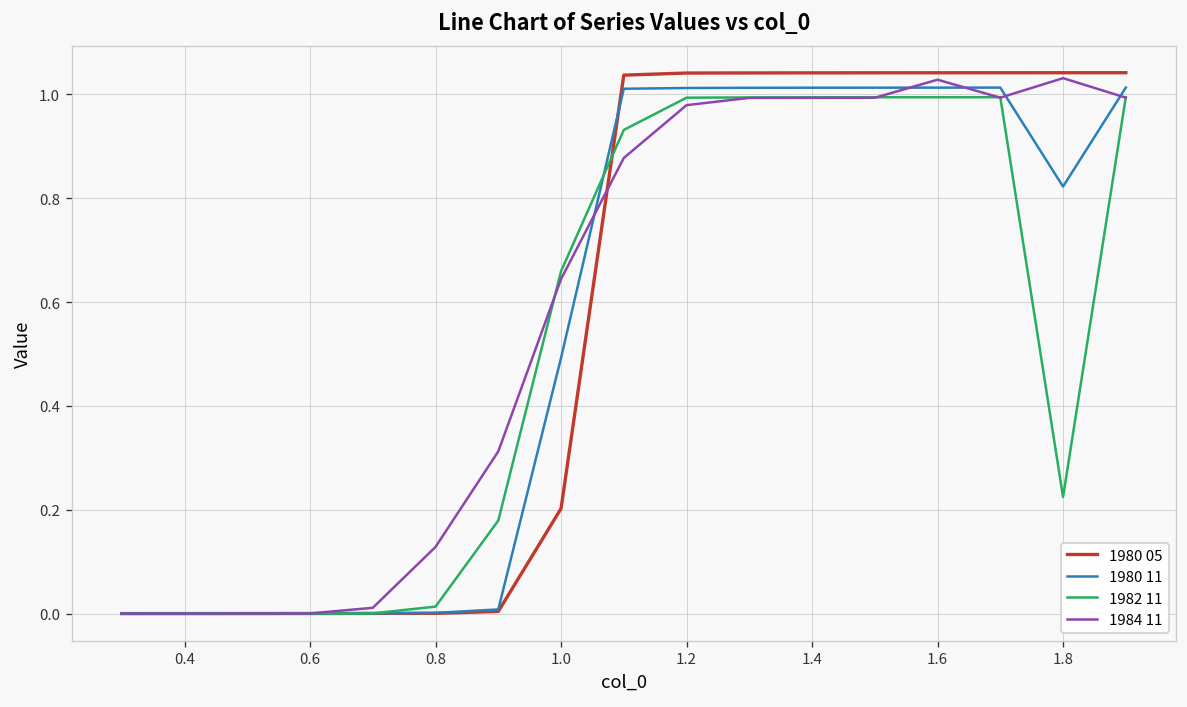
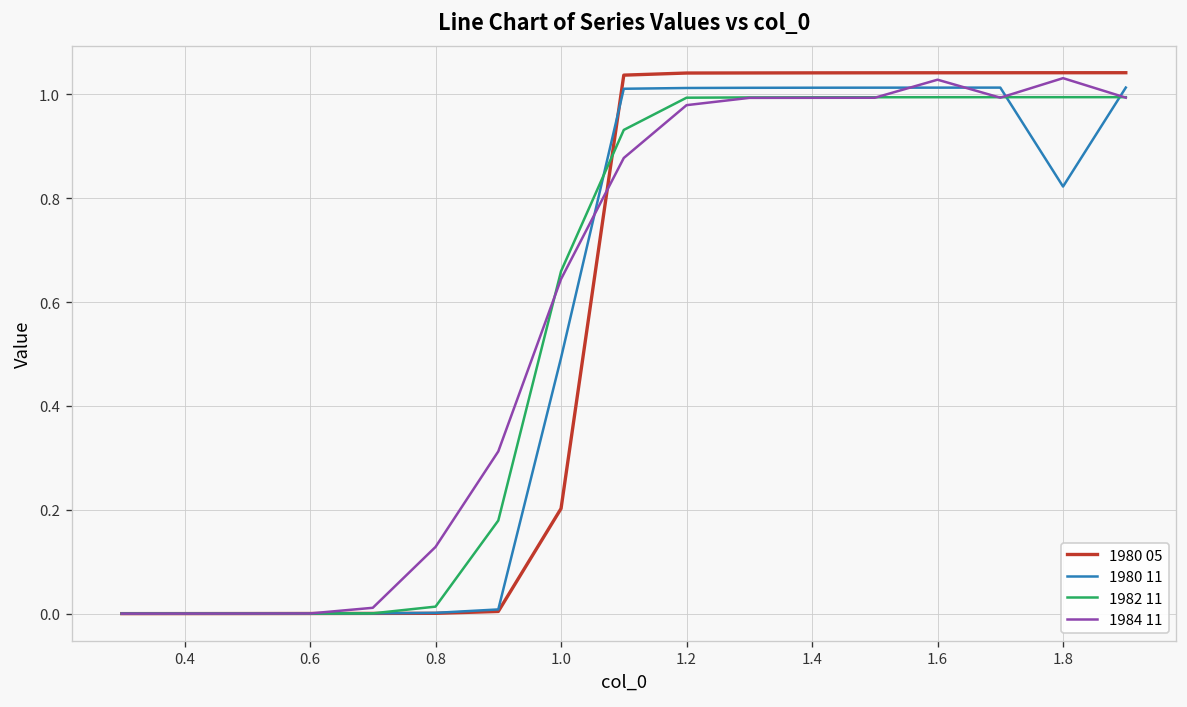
  {
    "1980 05": {
      "1.0": 0.20,
      "1.2": 1.04,
      "1.4": 1.04,
      "1.6": 1.04,
      "1.8": 1.04
    },
    "1980 11": {
      "1.0": 0.49,
      "1.2": 1.01,
      "1.4": 1.01,
      "1.6": 1.01,
      "1.8": 0.82
    },
    "1982 11": {
      "0.8": 0.01,
      "1.0": 0.66,
      "1.2": 0.99,
      "1.6": 0.99,
-     "1.8": 0.22
+     "1.8": 0.99
    },
    "1984 11": {
      "0.8": 0.13,
      "1.0": 0.64,
      "1.2": 0.98,
      "1.6": 1.03,
      "1.8": 1.03
    }
  }
